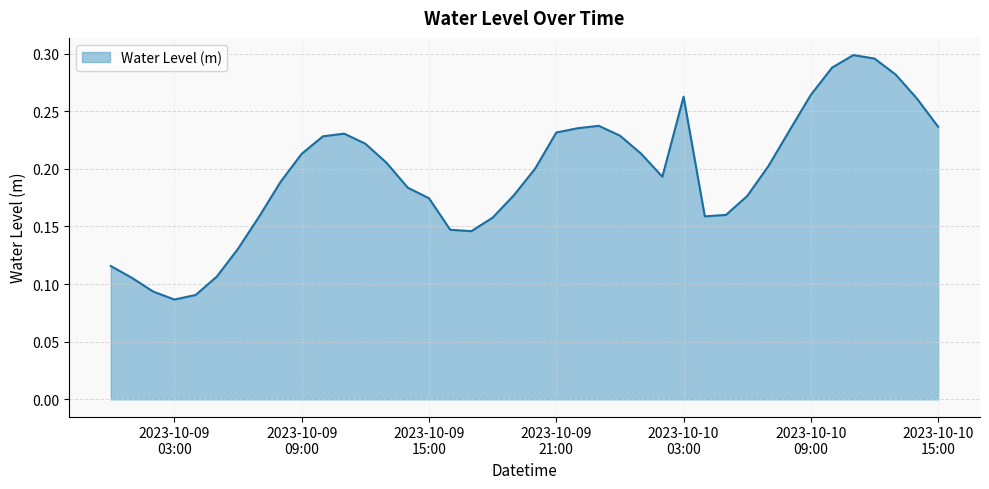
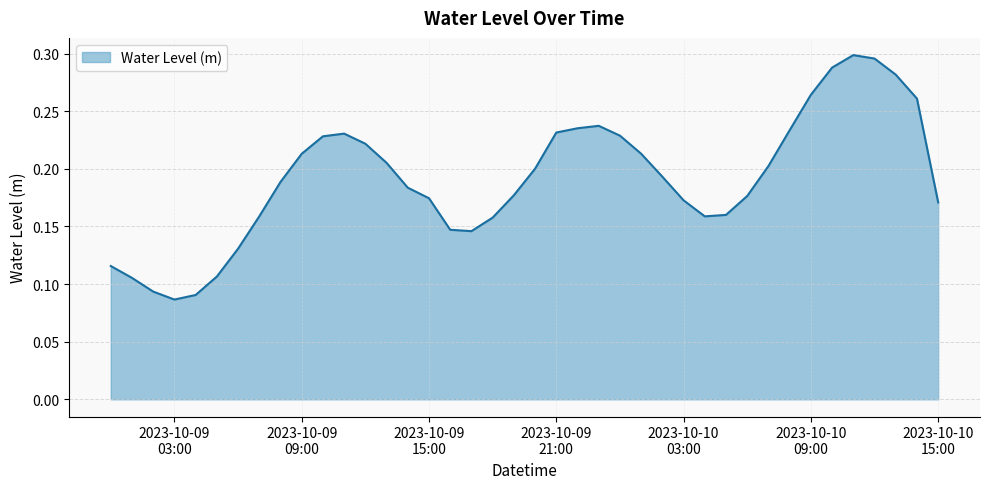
  {
    "2023-10-09 03:00": 0.087,
    "2023-10-09 09:00": 0.213,
    "2023-10-09 15:00": 0.174,
    "2023-10-09 21:00": 0.231,
-   "2023-10-10 03:00": 0.263,
+   "2023-10-10 03:00": 0.173,
    "2023-10-10 09:00": 0.264,
-   "2023-10-10 15:00": 0.236
+   "2023-10-10 15:00": 0.171
  }
